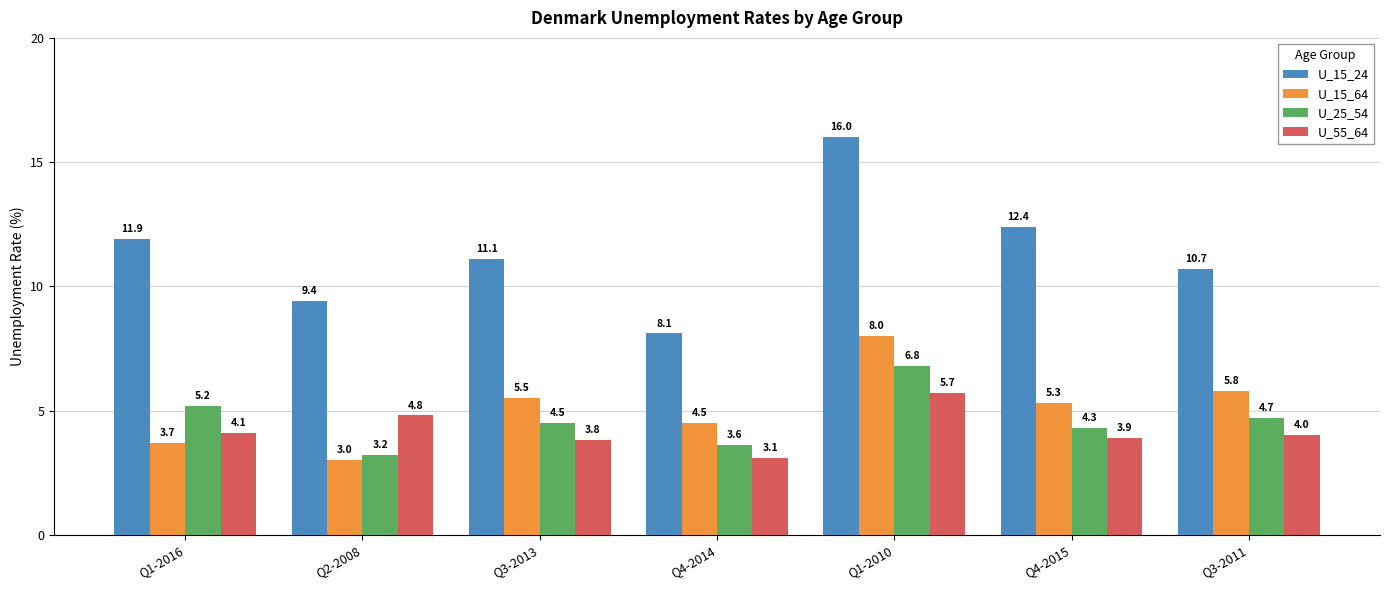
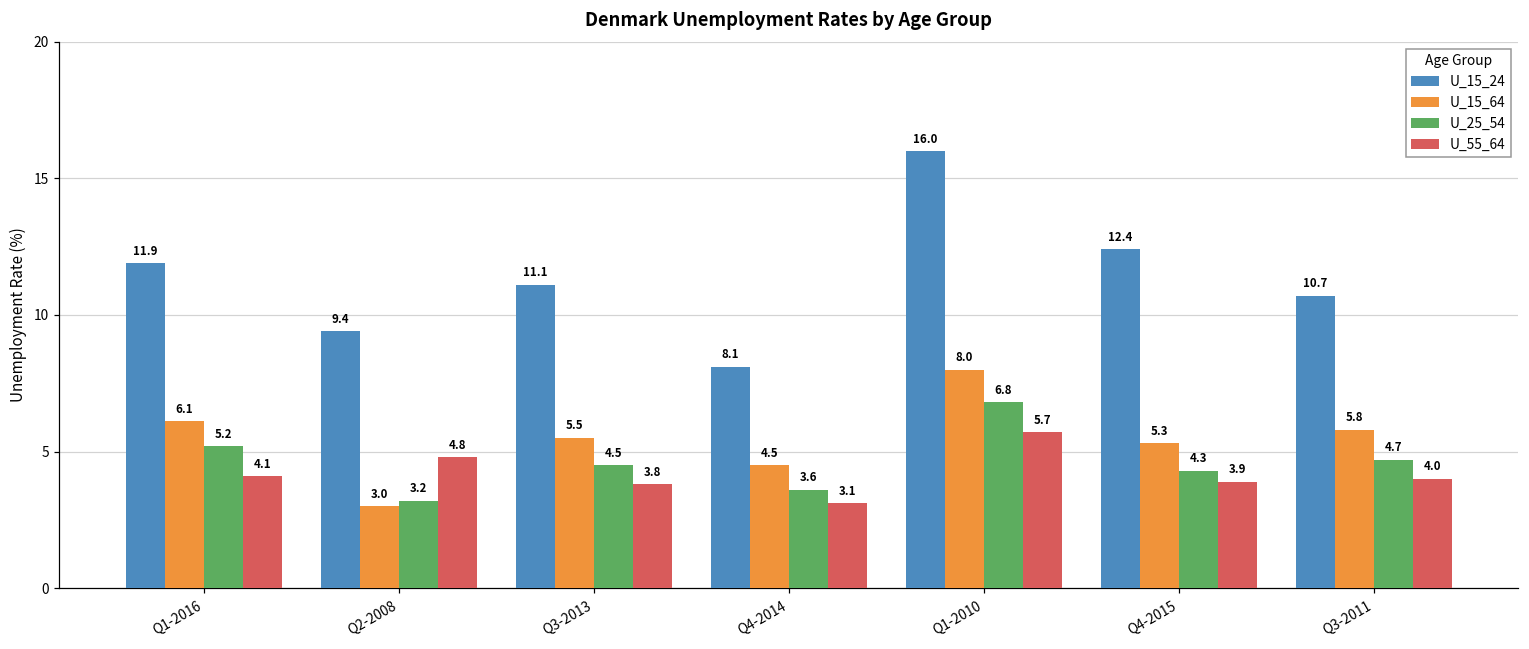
  {
    "U_15_24": {
      "Q1-2016": 11.9,
      "Q2-2008": 9.4,
      "Q3-2013": 11.1,
      "Q4-2014": 8.1,
      "Q1-2010": 16.0,
      "Q4-2015": 12.4,
      "Q3-2011": 10.7
    },
    "U_15_64": {
-     "Q1-2016": 3.7,
+     "Q1-2016": 6.1,
      "Q2-2008": 3.0,
      "Q3-2013": 5.5,
      "Q4-2014": 4.5,
      "Q1-2010": 8.0,
      "Q4-2015": 5.3,
      "Q3-2011": 5.8
    },
    "U_25_54": {
      "Q1-2016": 5.2,
      "Q2-2008": 3.2,
      "Q3-2013": 4.5,
      "Q4-2014": 3.6,
      "Q1-2010": 6.8,
      "Q4-2015": 4.3,
      "Q3-2011": 4.7
    },
    "U_55_64": {
      "Q1-2016": 4.1,
      "Q2-2008": 4.8,
      "Q3-2013": 3.8,
      "Q4-2014": 3.1,
      "Q1-2010": 5.7,
      "Q4-2015": 3.9,
      "Q3-2011": 4.0
    }
  }
